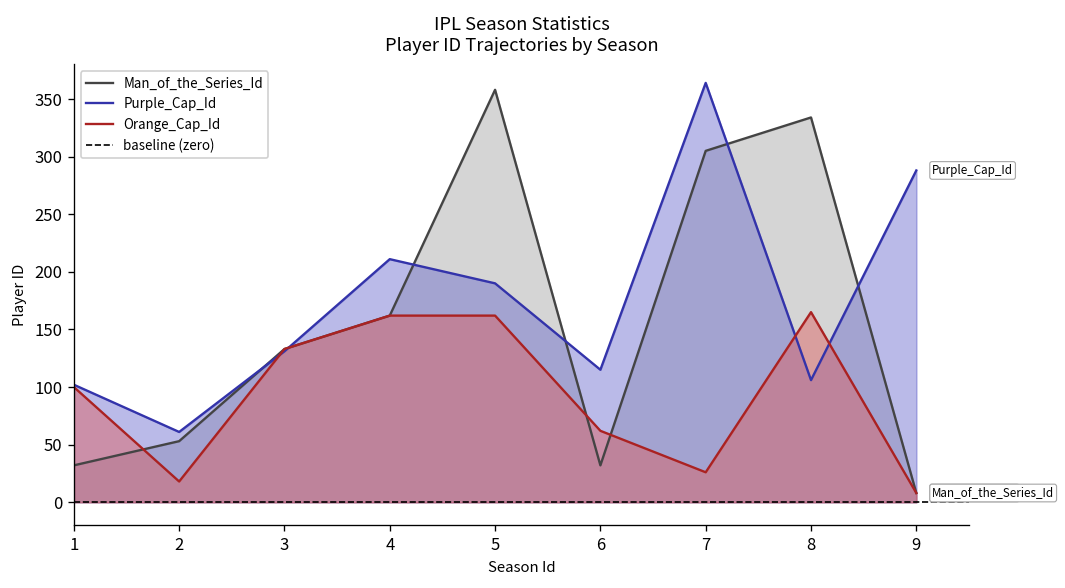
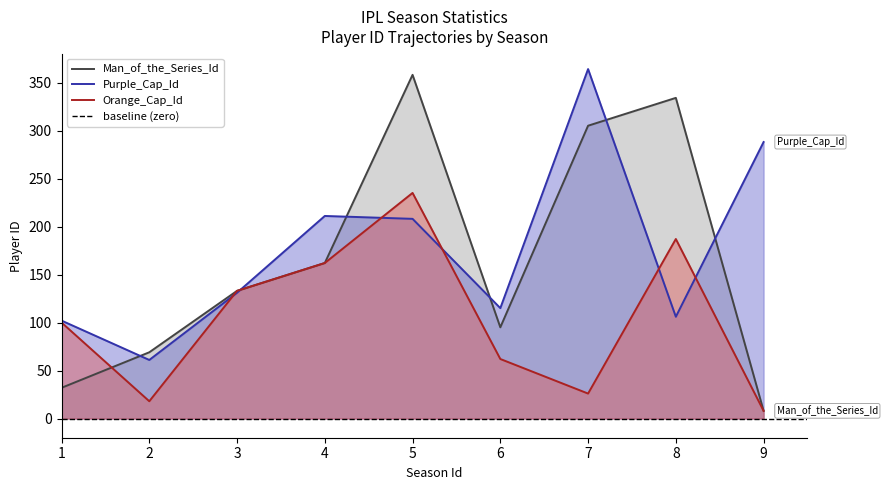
  {
    "Man_of_the_Series_Id": {
      "1": 30,
-     "2": 50,
+     "2": 70,
      "5": 360,
-     "6": 30,
+     "6": 100,
      "7": 310,
      "8": 330
    },
    "Purple_Cap_Id": {
      "2": 60,
      "4": 210,
-     "5": 190,
+     "5": 210,
      "6": 120,
      "7": 360,
      "8": 110,
      "9": 290
    },
    "Orange_Cap_Id": {
      "2": 20,
-     "5": 160,
+     "5": 240,
      "6": 60,
      "7": 30,
-     "8": 170
+     "8": 190
    }
  }
